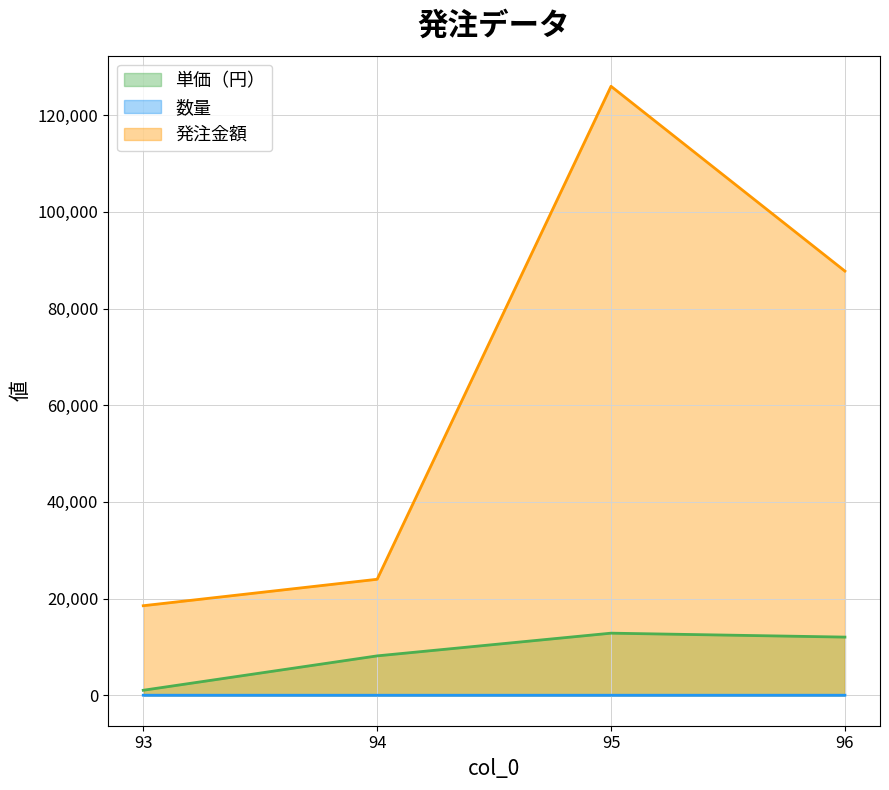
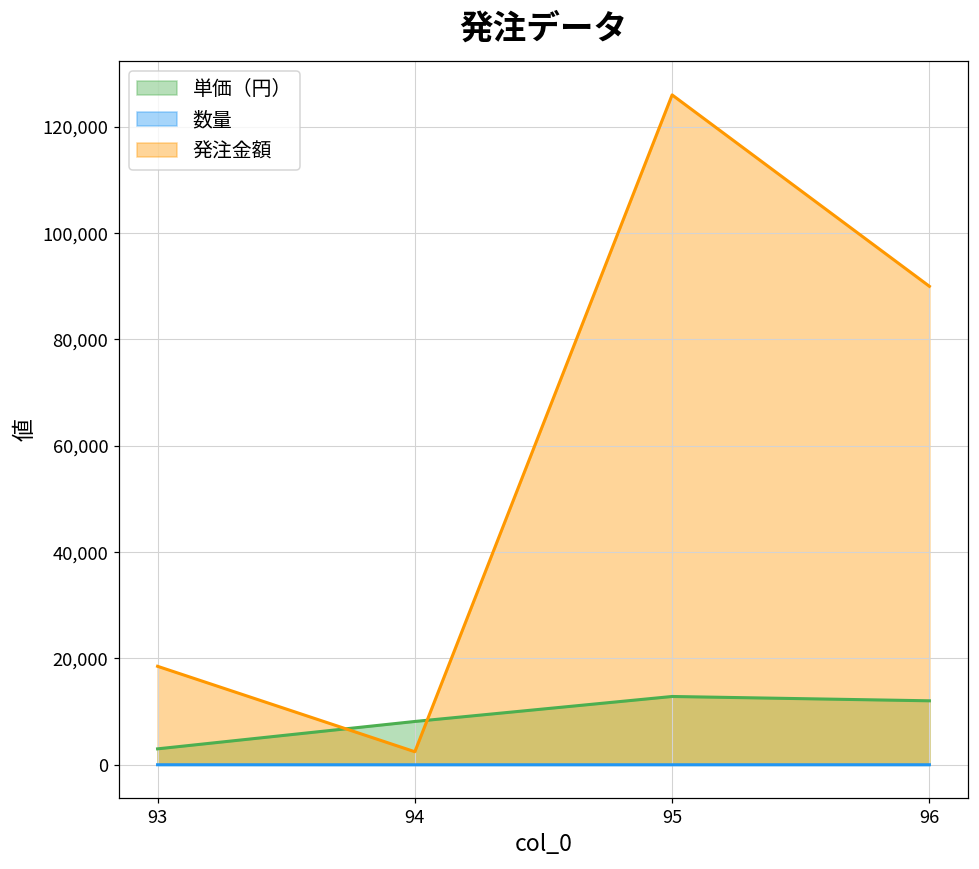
  {
    "単価（円）": {
-     "93": "1,000",
+     "93": "3,000",
      "94": "8,000",
      "95": "13,000",
      "96": "12,000"
    },
    "数量": {
      "93": "0",
      "94": "0",
      "95": "0",
      "96": "0"
    },
    "発注金額": {
      "93": "19,000",
-     "94": "24,000",
+     "94": "2,000",
      "95": "126,000",
-     "96": "88,000"
+     "96": "90,000"
    }
  }
